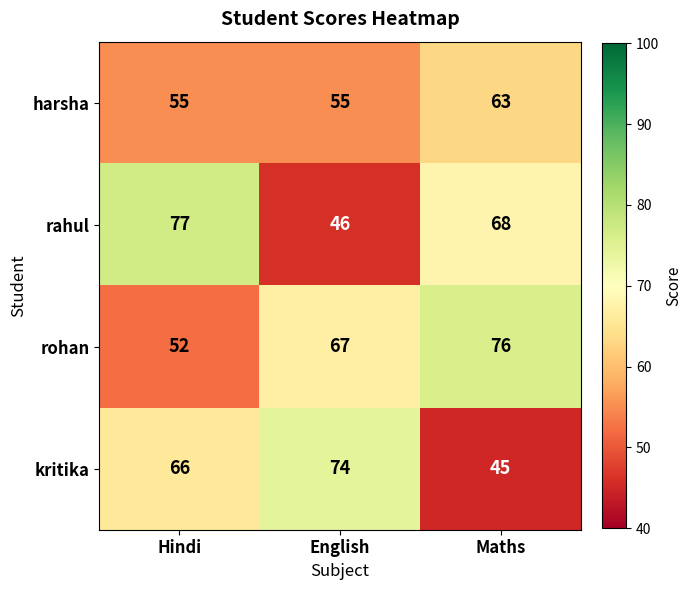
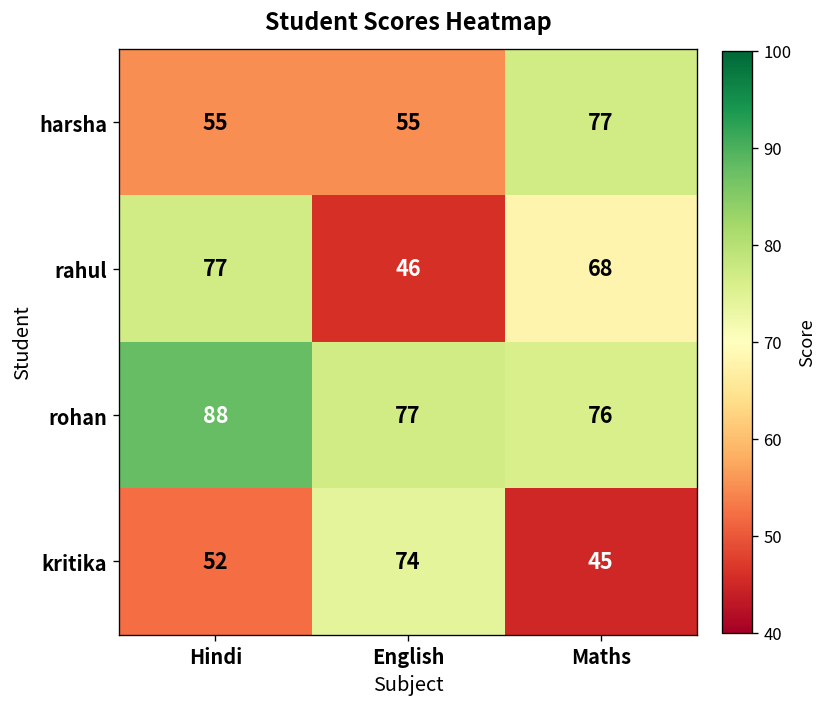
  {
    "harsha": {
      "Hindi": 55,
      "English": 55,
-     "Maths": 63
+     "Maths": 77
    },
    "rahul": {
      "Hindi": 77,
      "English": 46,
      "Maths": 68
    },
    "rohan": {
-     "Hindi": 52,
-     "English": 67,
+     "Hindi": 88,
+     "English": 77,
      "Maths": 76
    },
    "kritika": {
-     "Hindi": 66,
+     "Hindi": 52,
      "English": 74,
      "Maths": 45
    }
  }
